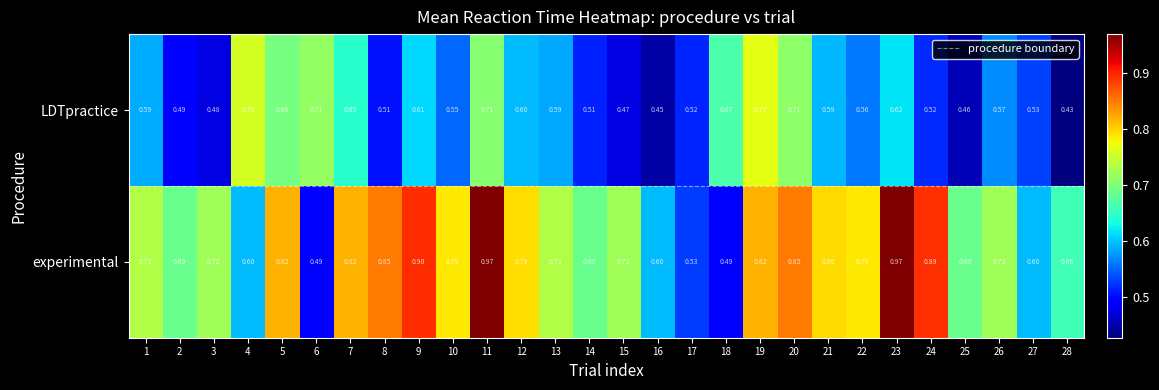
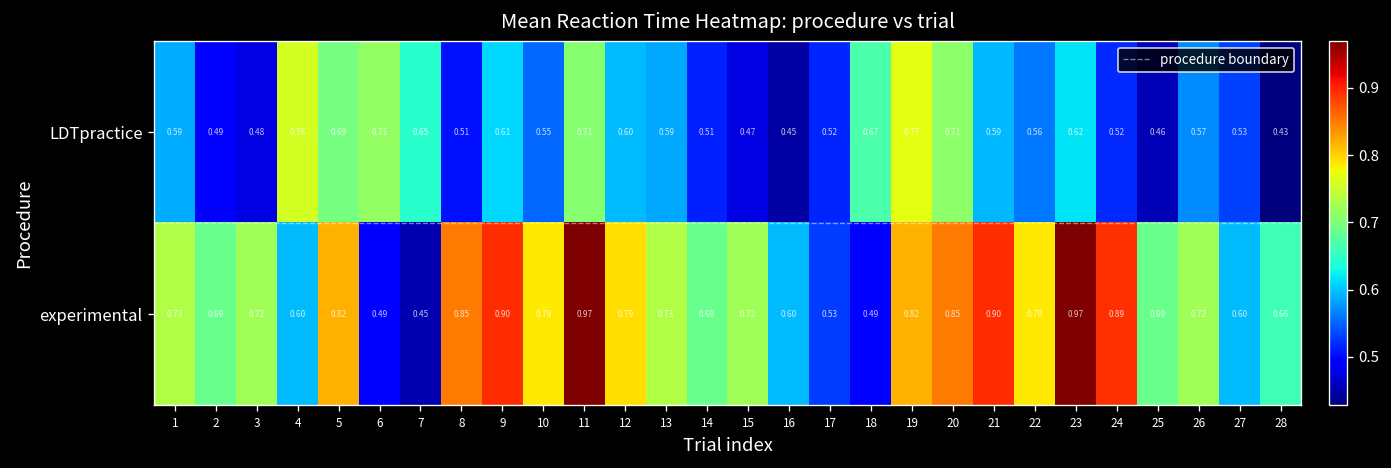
  {
    "LDTpractice": {
      "1": 0.59,
      "2": 0.49,
      "3": 0.48,
      "4": 0.76,
      "5": 0.69,
      "6": 0.71,
      "7": 0.65,
      "8": 0.51,
      "9": 0.61,
      "10": 0.55,
      "11": 0.71,
      "12": 0.60,
      "13": 0.59,
      "14": 0.51,
      "15": 0.47,
      "16": 0.45,
      "17": 0.52,
      "18": 0.67,
      "19": 0.77,
      "20": 0.71,
      "21": 0.59,
      "22": 0.56,
      "23": 0.62,
      "24": 0.52,
      "25": 0.46,
      "26": 0.57,
      "27": 0.53,
      "28": 0.43
    },
    "experimental": {
      "1": 0.73,
      "2": 0.69,
      "3": 0.72,
      "4": 0.60,
      "5": 0.82,
      "6": 0.49,
-     "7": 0.82,
+     "7": 0.45,
      "8": 0.85,
      "9": 0.90,
      "10": 0.79,
      "11": 0.97,
      "12": 0.79,
      "13": 0.73,
      "14": 0.69,
      "15": 0.72,
      "16": 0.60,
      "17": 0.53,
      "18": 0.49,
      "19": 0.82,
      "20": 0.85,
-     "21": 0.80,
+     "21": 0.90,
      "22": 0.79,
      "23": 0.97,
      "24": 0.89,
      "25": 0.69,
      "26": 0.72,
      "27": 0.60,
      "28": 0.66
    }
  }
